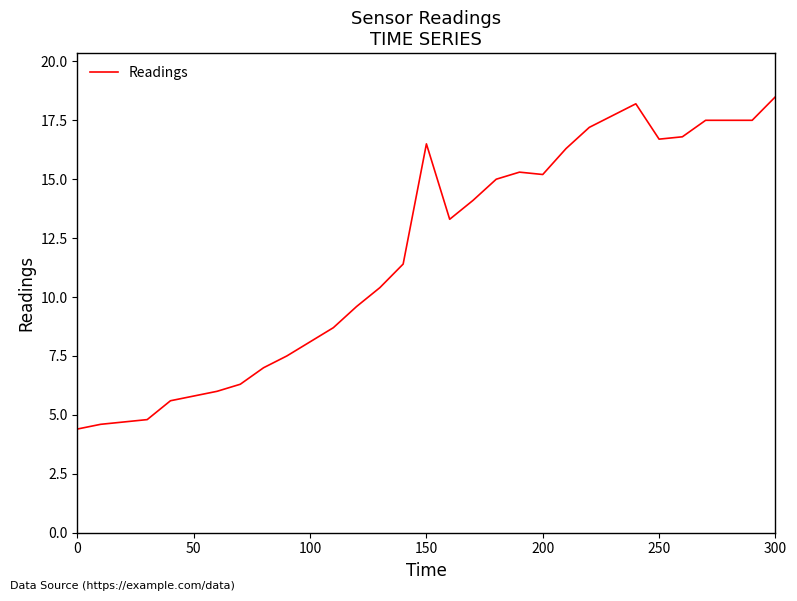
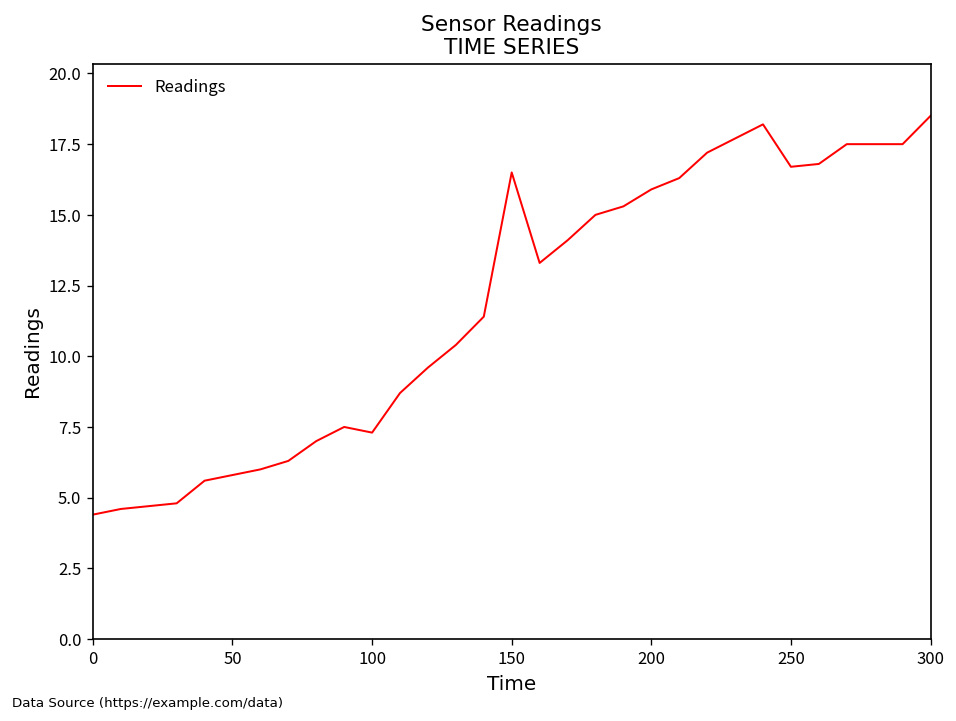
  {
    "0": 4.4,
    "50": 5.8,
-   "100": 8.1,
+   "100": 7.3,
    "150": 16.5,
-   "200": 15.2,
+   "200": 15.9,
    "250": 16.7,
    "300": 18.5
  }
